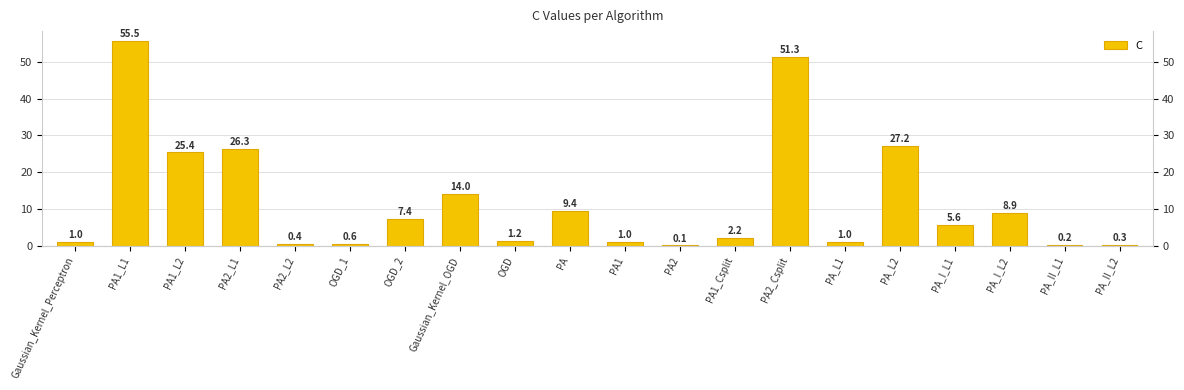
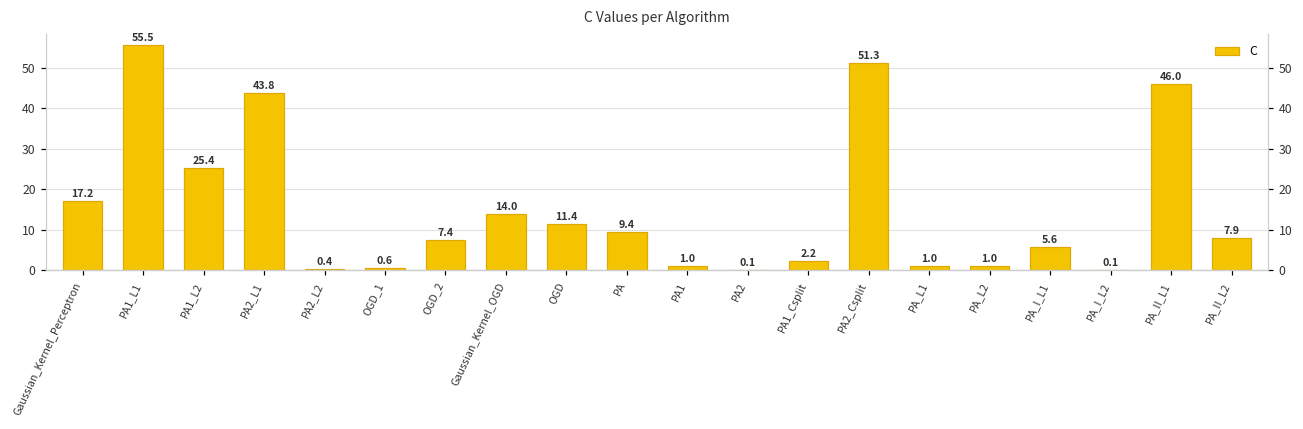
  {
-   "Gaussian_Kernel_Perceptron": 1.0,
+   "Gaussian_Kernel_Perceptron": 17.2,
    "PA1_L1": 55.5,
    "PA1_L2": 25.4,
-   "PA2_L1": 26.3,
+   "PA2_L1": 43.8,
    "PA2_L2": 0.4,
    "OGD_1": 0.6,
    "OGD_2": 7.4,
    "Gaussian_Kernel_OGD": 14.0,
-   "OGD": 1.2,
+   "OGD": 11.4,
    "PA": 9.4,
    "PA1": 1.0,
    "PA2": 0.1,
    "PA1_Csplit": 2.2,
    "PA2_Csplit": 51.3,
    "PA_L1": 1.0,
-   "PA_L2": 27.2,
+   "PA_L2": 1.0,
    "PA_I_L1": 5.6,
-   "PA_I_L2": 8.9,
-   "PA_II_L1": 0.2,
-   "PA_II_L2": 0.3
+   "PA_I_L2": 0.1,
+   "PA_II_L1": 46.0,
+   "PA_II_L2": 7.9
  }
